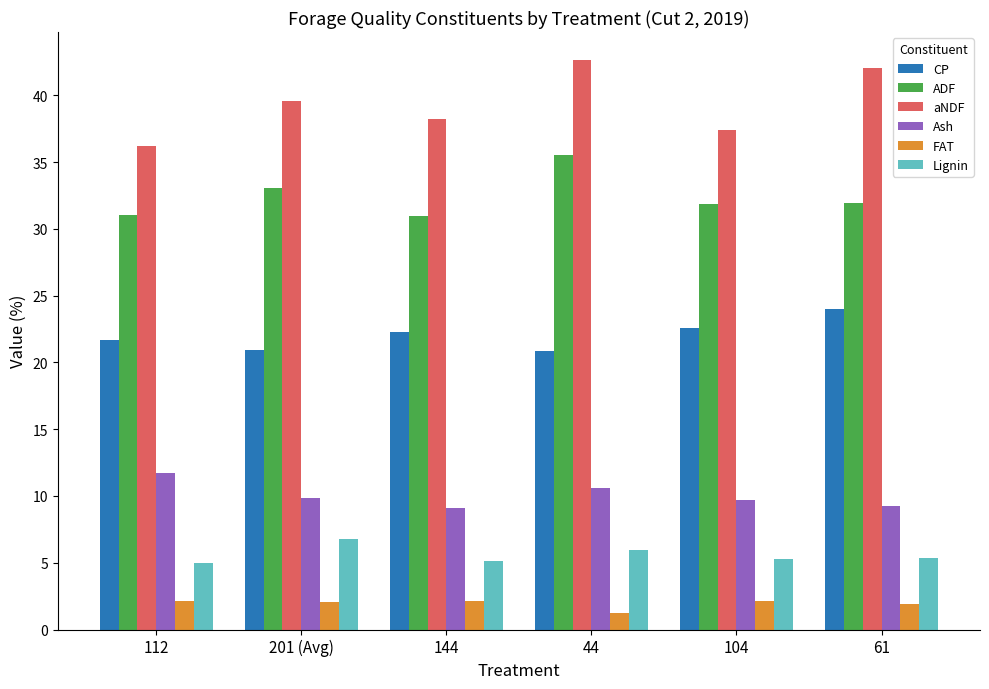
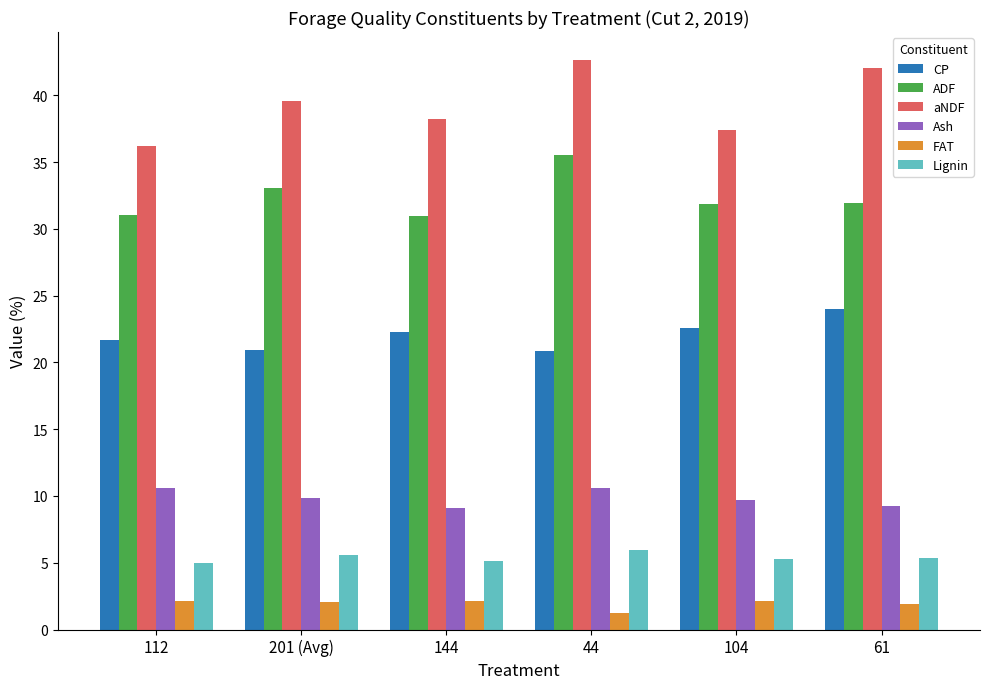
  {
    "CP": {
      "112": 21.7,
      "201 (Avg)": 20.9,
      "144": 22.2,
      "44": 20.9,
      "104": 22.5,
      "61": 24.0
    },
    "ADF": {
      "112": 31.0,
      "201 (Avg)": 33.1,
      "144": 31.0,
      "44": 35.5,
      "104": 31.9,
      "61": 32.0
    },
    "aNDF": {
      "112": 36.2,
      "201 (Avg)": 39.6,
      "144": 38.2,
      "44": 42.6,
      "104": 37.4,
      "61": 42.0
    },
    "Ash": {
-     "112": 11.7,
+     "112": 10.6,
      "201 (Avg)": 9.8,
      "144": 9.1,
      "44": 10.6,
      "104": 9.7,
      "61": 9.3
    },
    "FAT": {
      "112": 2.2,
      "201 (Avg)": 2.0,
      "144": 2.2,
      "44": 1.2,
      "104": 2.1,
      "61": 1.9
    },
    "Lignin": {
      "112": 5.0,
-     "201 (Avg)": 6.8,
+     "201 (Avg)": 5.5,
      "144": 5.2,
      "44": 5.9,
      "104": 5.2,
      "61": 5.4
    }
  }
